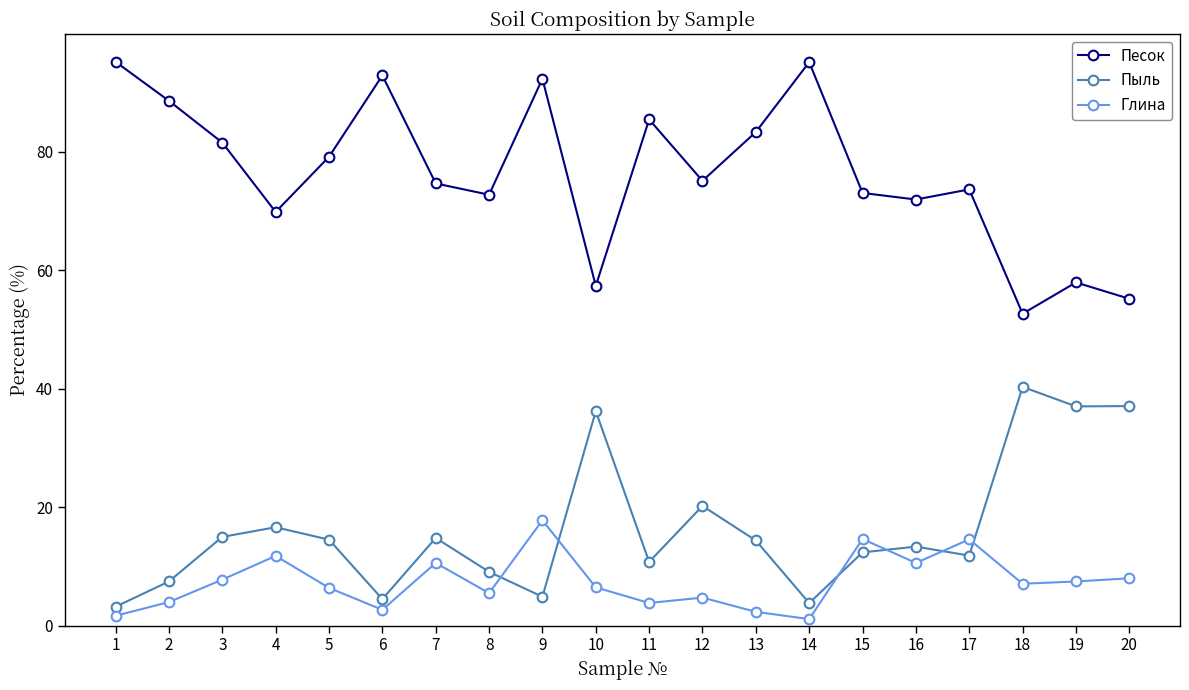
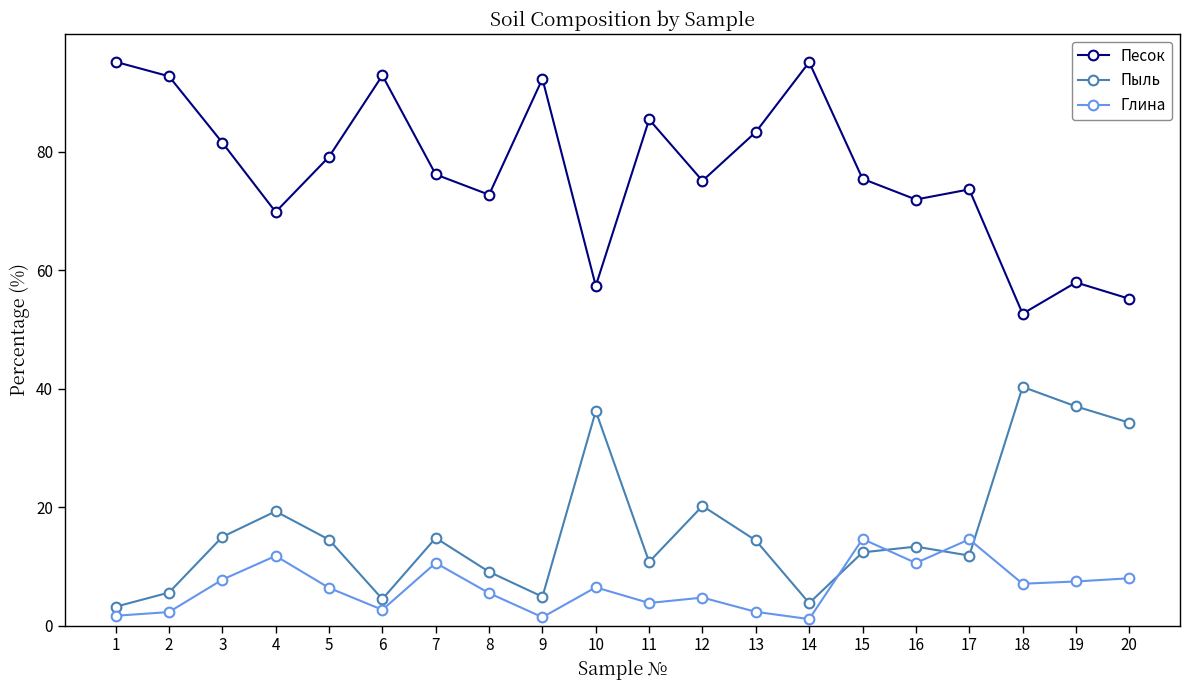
  {
    "Песок": {
      "1": 95,
-     "2": 89,
+     "2": 93,
      "3": 82,
      "4": 70,
      "5": 79,
      "6": 93,
-     "7": 75,
+     "7": 76,
      "8": 73,
      "9": 92,
      "10": 57,
      "11": 85,
      "12": 75,
      "13": 83,
      "14": 95,
-     "15": 73,
+     "15": 75,
      "16": 72,
      "17": 74,
      "18": 53,
      "19": 58,
      "20": 55
    },
    "Пыль": {
      "1": 3,
-     "2": 7,
+     "2": 6,
      "3": 15,
-     "4": 17,
+     "4": 19,
      "5": 14,
      "6": 4,
      "7": 15,
      "8": 9,
      "9": 5,
      "10": 36,
      "11": 11,
      "12": 20,
      "13": 14,
      "14": 4,
      "15": 12,
      "16": 13,
      "17": 12,
      "18": 40,
      "19": 37,
-     "20": 37
+     "20": 34
    },
    "Глина": {
      "1": 2,
-     "2": 4,
+     "2": 2,
      "3": 8,
      "4": 12,
      "5": 6,
      "6": 3,
      "7": 11,
      "8": 5,
-     "9": 18,
+     "9": 1,
      "10": 6,
      "11": 4,
      "12": 5,
      "13": 2,
      "14": 1,
      "15": 15,
      "16": 11,
      "17": 15,
      "18": 7,
      "19": 7,
      "20": 8
    }
  }
